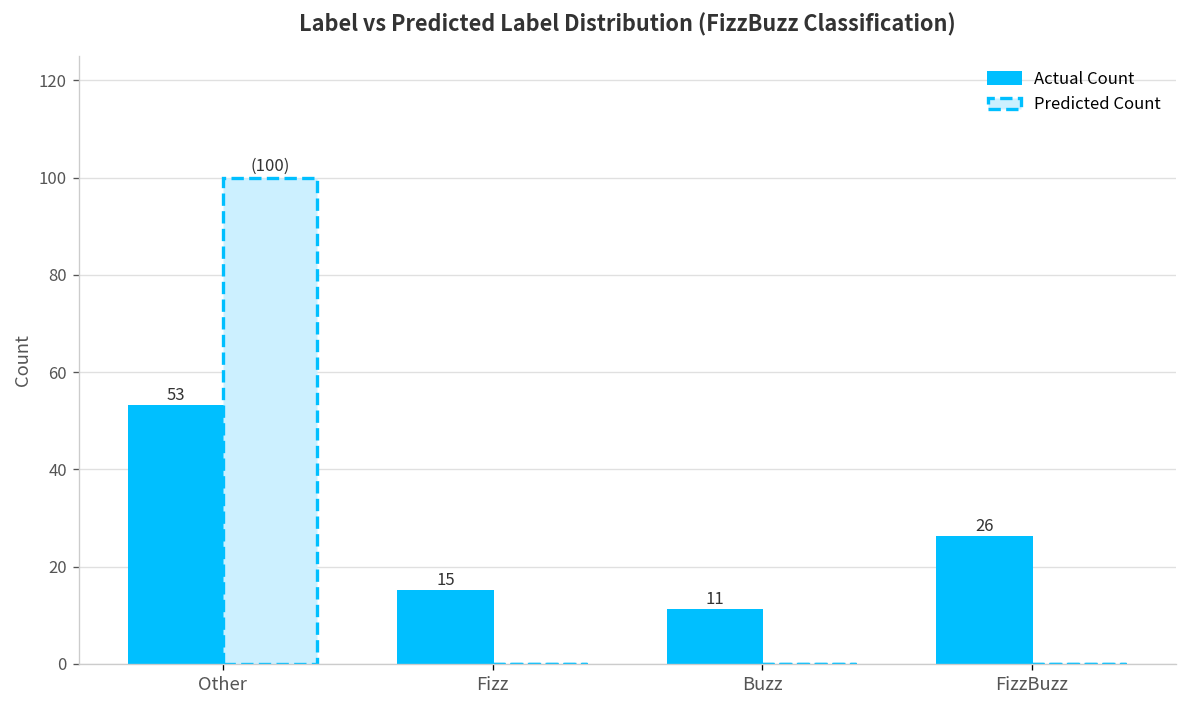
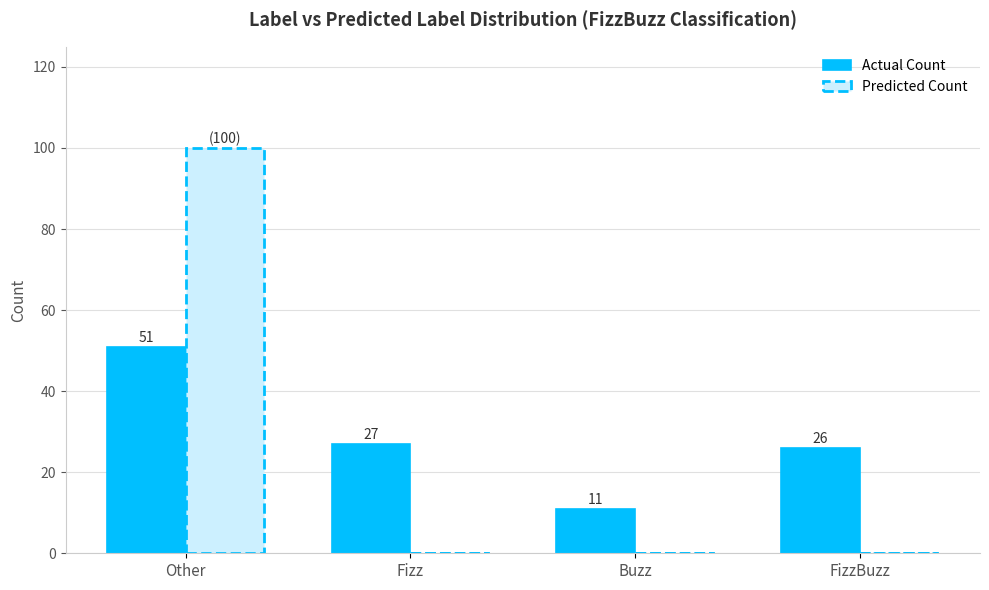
  {
    "Actual Count": {
-     "Other": "53",
-     "Fizz": "15",
+     "Other": "51",
+     "Fizz": "27",
      "Buzz": "11",
      "FizzBuzz": "26"
    },
    "Predicted Count": {
      "Other": "(100)"
    }
  }
